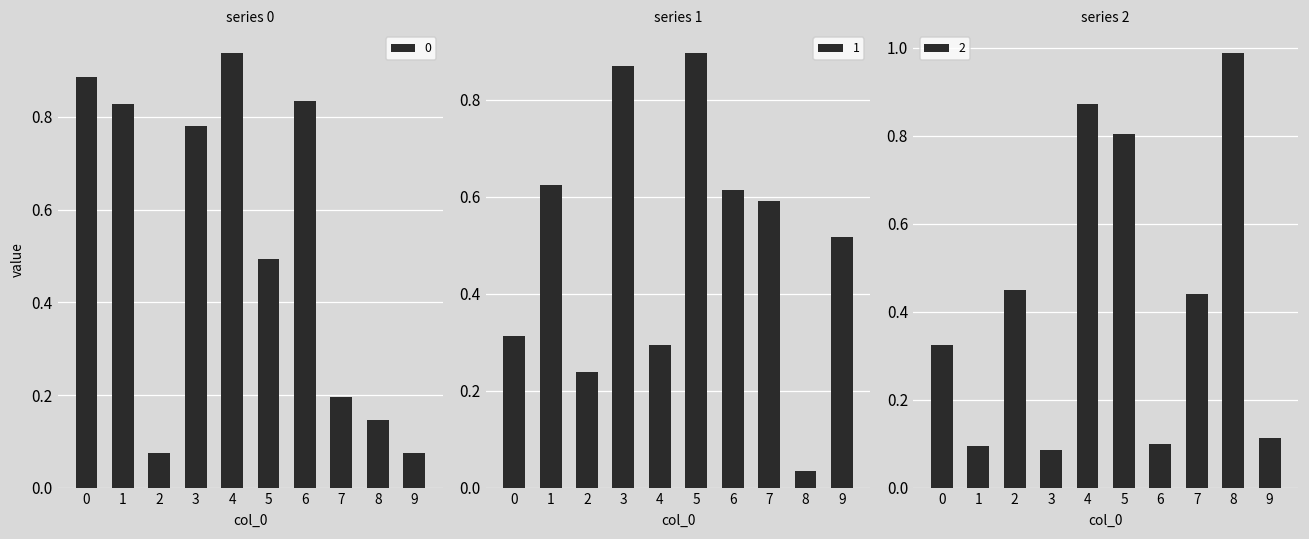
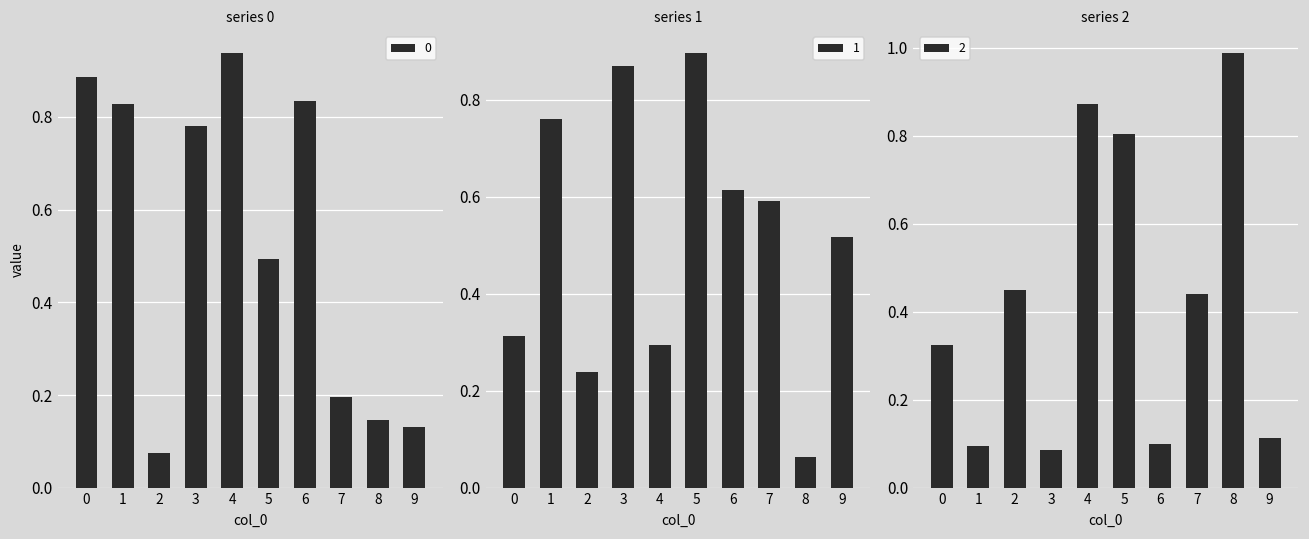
  {
    "series 0": {
      "0": 0.89,
      "1": 0.83,
      "2": 0.08,
      "3": 0.78,
      "4": 0.94,
      "5": 0.49,
      "6": 0.83,
      "7": 0.20,
      "8": 0.15,
-     "9": 0.08
+     "9": 0.13
    },
    "series 1": {
      "0": 0.31,
-     "1": 0.62,
+     "1": 0.76,
      "2": 0.24,
      "3": 0.87,
      "4": 0.29,
      "5": 0.90,
      "6": 0.61,
      "7": 0.59,
-     "8": 0.03,
+     "8": 0.06,
      "9": 0.52
    },
    "series 2": {
      "0": 0.33,
      "1": 0.09,
      "2": 0.45,
      "3": 0.09,
      "4": 0.87,
      "5": 0.80,
      "6": 0.10,
      "7": 0.44,
      "8": 0.99,
      "9": 0.11
    }
  }
